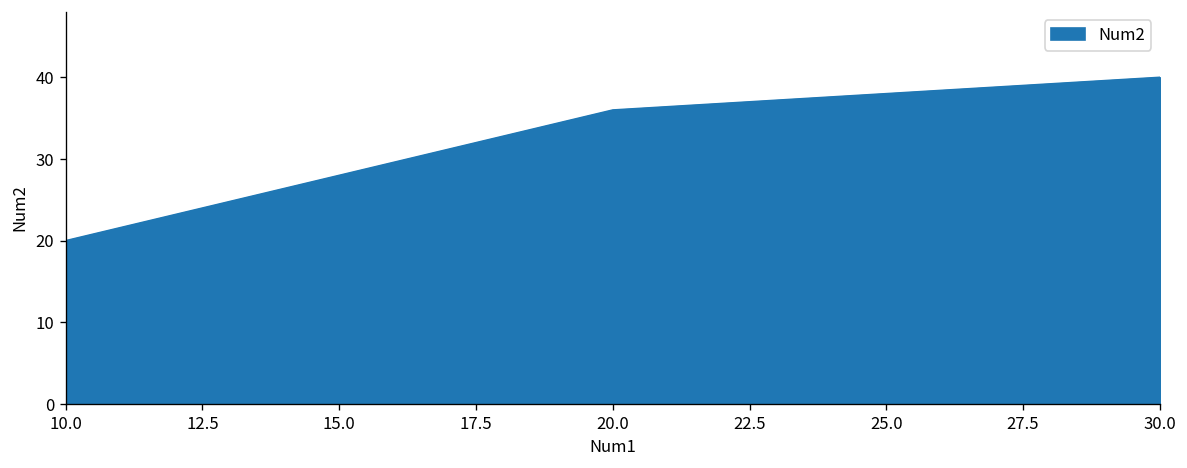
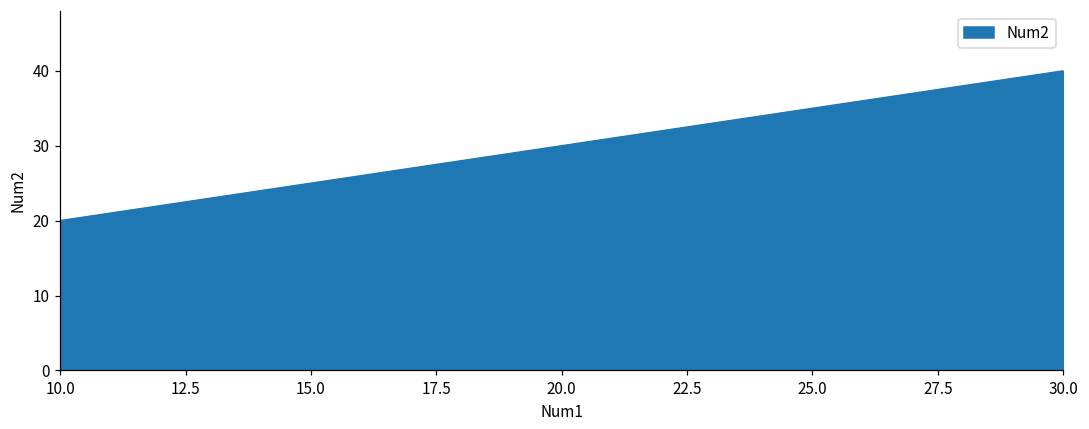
  {
    "10.0": 20,
-   "20.0": 36,
+   "20.0": 30,
    "30.0": 40
  }
